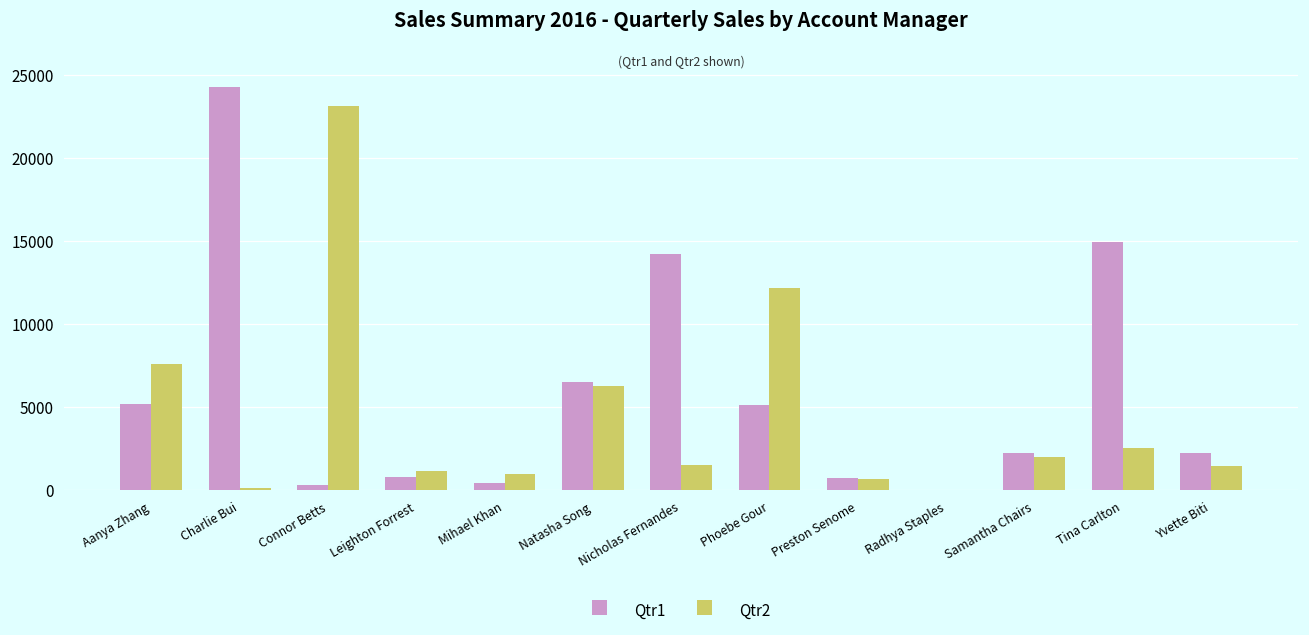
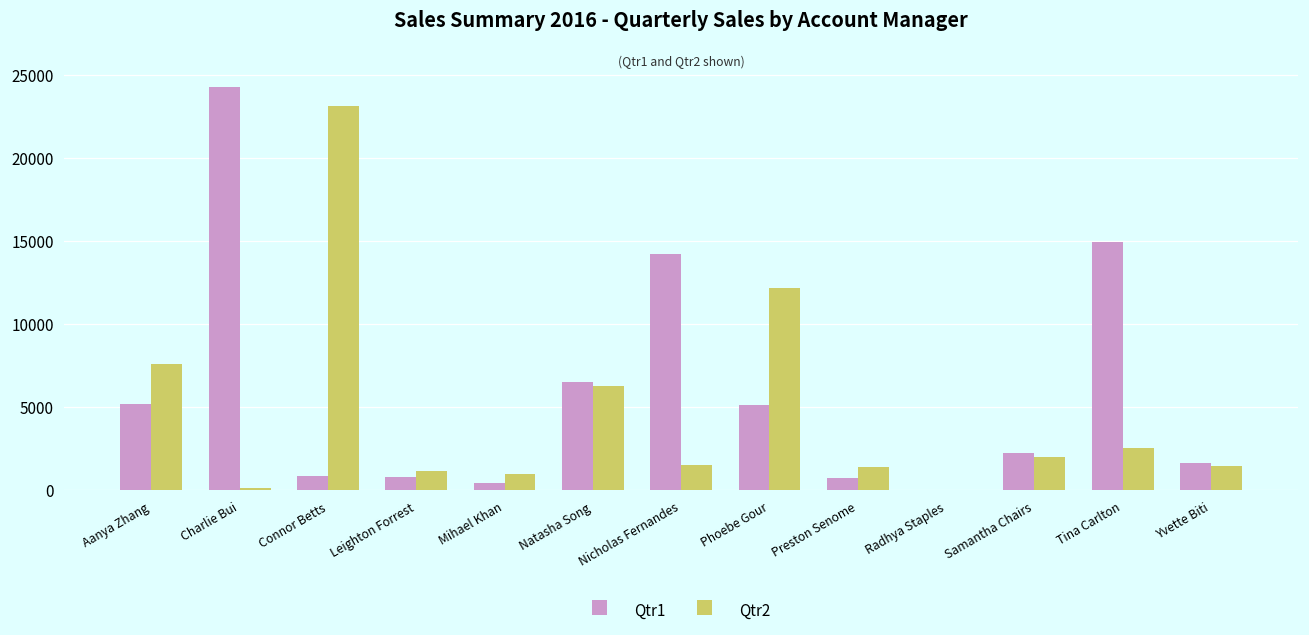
  {
    "Qtr1": {
      "Aanya Zhang": 5200,
      "Charlie Bui": 24300,
-     "Connor Betts": 300,
+     "Connor Betts": 900,
      "Leighton Forrest": 800,
      "Mihael Khan": 400,
      "Natasha Song": 6500,
      "Nicholas Fernandes": 14200,
      "Phoebe Gour": 5100,
      "Preston Senome": 700,
      "Radhya Staples": 0,
      "Samantha Chairs": 2200,
      "Tina Carlton": 14900,
-     "Yvette Biti": 2300
+     "Yvette Biti": 1700
    },
    "Qtr2": {
      "Aanya Zhang": 7600,
      "Connor Betts": 23200,
      "Leighton Forrest": 1100,
      "Mihael Khan": 1000,
      "Natasha Song": 6300,
      "Nicholas Fernandes": 1500,
      "Phoebe Gour": 12200,
-     "Preston Senome": 700,
+     "Preston Senome": 1400,
      "Samantha Chairs": 2000,
      "Tina Carlton": 2500,
      "Yvette Biti": 1500
    }
  }
